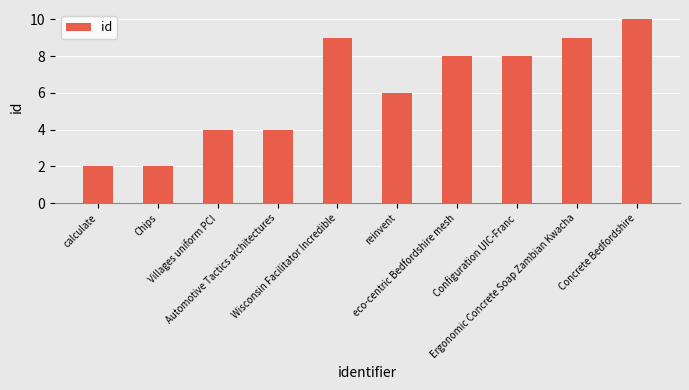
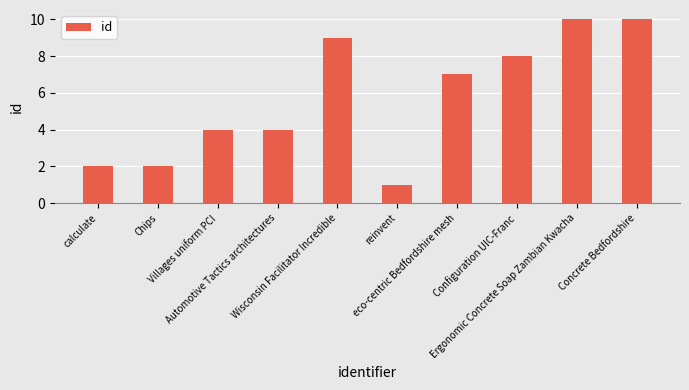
  {
    "calculate": 2,
    "Chips": 2,
    "Villages uniform PCI": 4,
    "Automotive Tactics architectures": 4,
    "Wisconsin Facilitator Incredible": 9,
-   "reinvent": 6,
-   "eco-centric Bedfordshire mesh": 8,
+   "reinvent": 1,
+   "eco-centric Bedfordshire mesh": 7,
    "Configuration UIC-Franc": 8,
-   "Ergonomic Concrete Soap Zambian Kwacha": 9,
+   "Ergonomic Concrete Soap Zambian Kwacha": 10,
    "Concrete Bedfordshire": 10
  }
